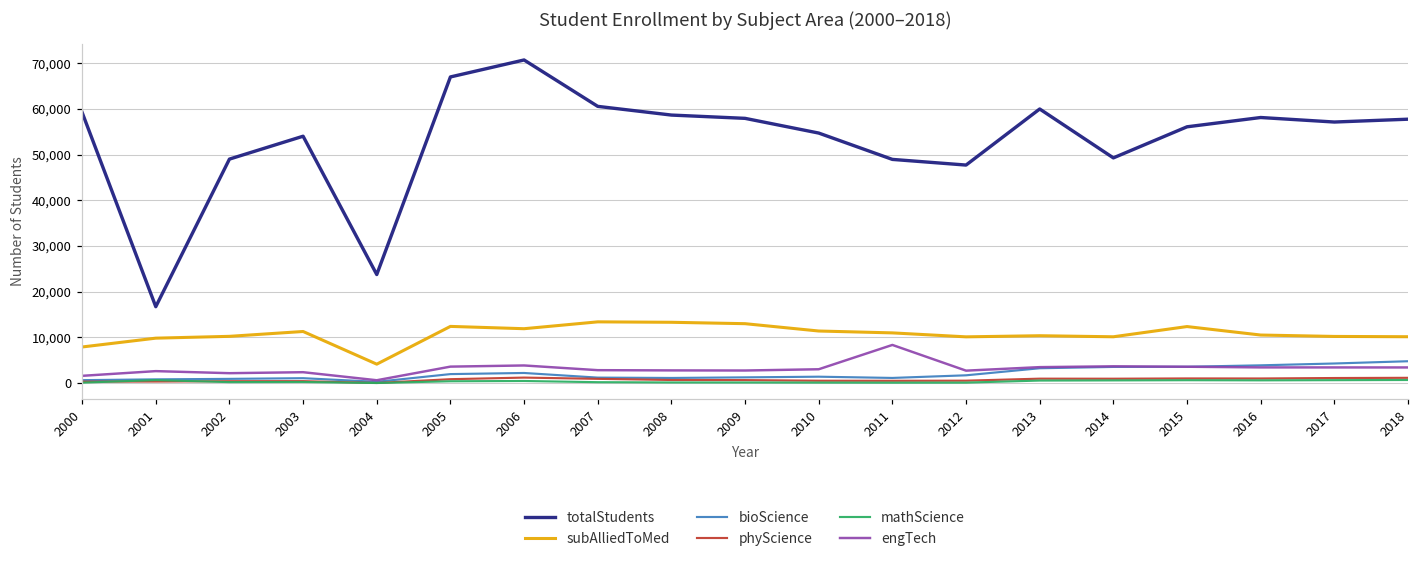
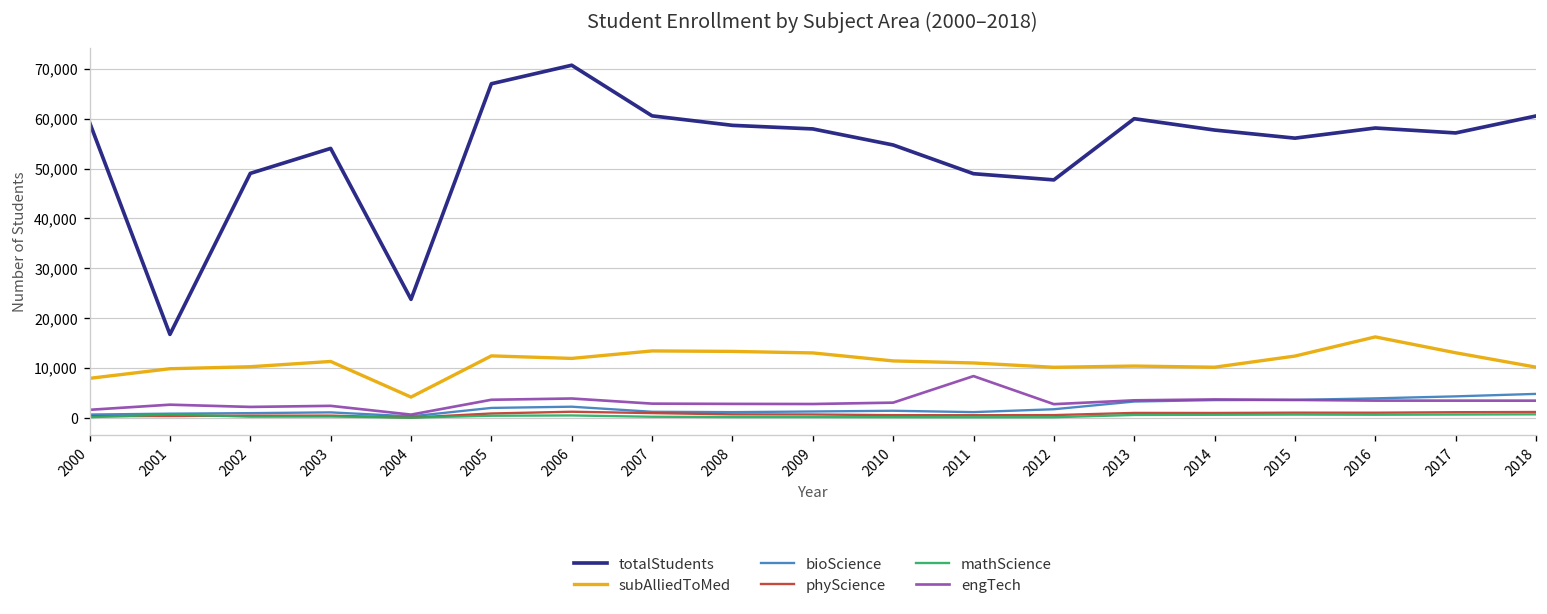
  {
    "totalStudents": {
      "2000": "59,000",
      "2001": "17,000",
      "2002": "49,000",
      "2003": "54,000",
      "2004": "24,000",
      "2005": "67,000",
      "2006": "71,000",
      "2007": "61,000",
      "2008": "59,000",
      "2009": "58,000",
      "2010": "55,000",
      "2011": "49,000",
      "2012": "48,000",
      "2013": "60,000",
-     "2014": "49,000",
+     "2014": "58,000",
      "2015": "56,000",
      "2016": "58,000",
      "2017": "57,000",
-     "2018": "58,000"
+     "2018": "61,000"
    },
    "subAlliedToMed": {
      "2000": "8,000",
      "2001": "10,000",
      "2002": "10,000",
      "2003": "11,000",
      "2004": "4,000",
      "2005": "12,000",
      "2006": "12,000",
      "2007": "13,000",
      "2008": "13,000",
      "2009": "13,000",
      "2010": "11,000",
      "2011": "11,000",
      "2012": "10,000",
      "2013": "10,000",
      "2014": "10,000",
      "2015": "12,000",
-     "2016": "11,000",
-     "2017": "10,000",
+     "2016": "16,000",
+     "2017": "13,000",
      "2018": "10,000"
    },
    "bioScience": {
      "2003": "1,000",
      "2005": "2,000",
      "2006": "2,000",
      "2010": "1,000",
      "2011": "1,000",
      "2012": "2,000",
      "2017": "4,000",
      "2018": "5,000"
    },
    "phyScience": {
      "2006": "1,000"
    },
    "mathScience": {
      "2006": "0",
      "2007": "0"
    },
    "engTech": {
      "2000": "2,000",
      "2001": "3,000",
      "2002": "2,000",
      "2003": "2,000",
      "2005": "4,000",
      "2006": "4,000",
      "2007": "3,000",
      "2008": "3,000",
      "2009": "3,000",
      "2010": "3,000",
      "2011": "8,000",
      "2012": "3,000",
      "2017": "3,000",
      "2018": "3,000"
    }
  }
